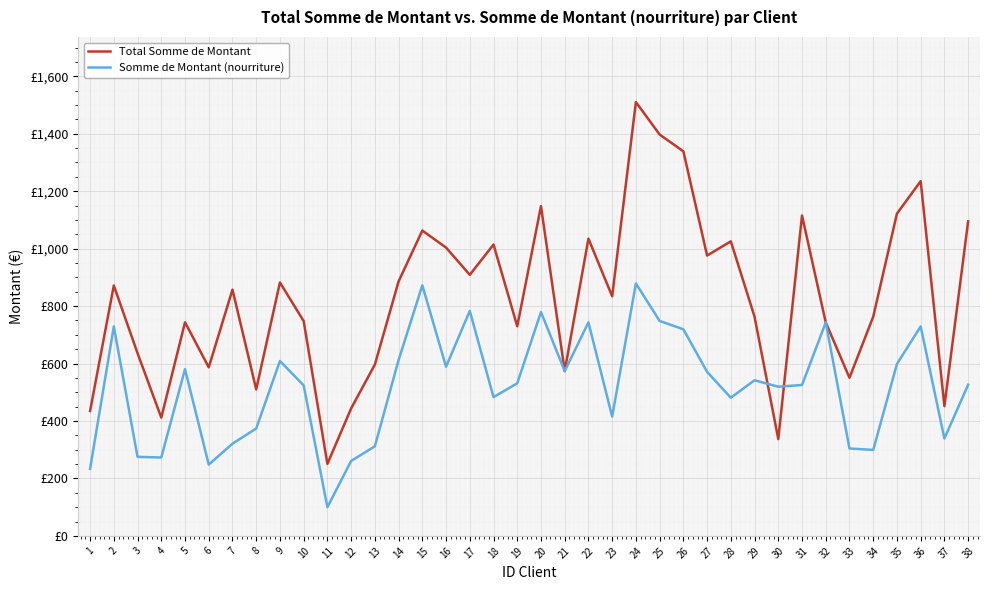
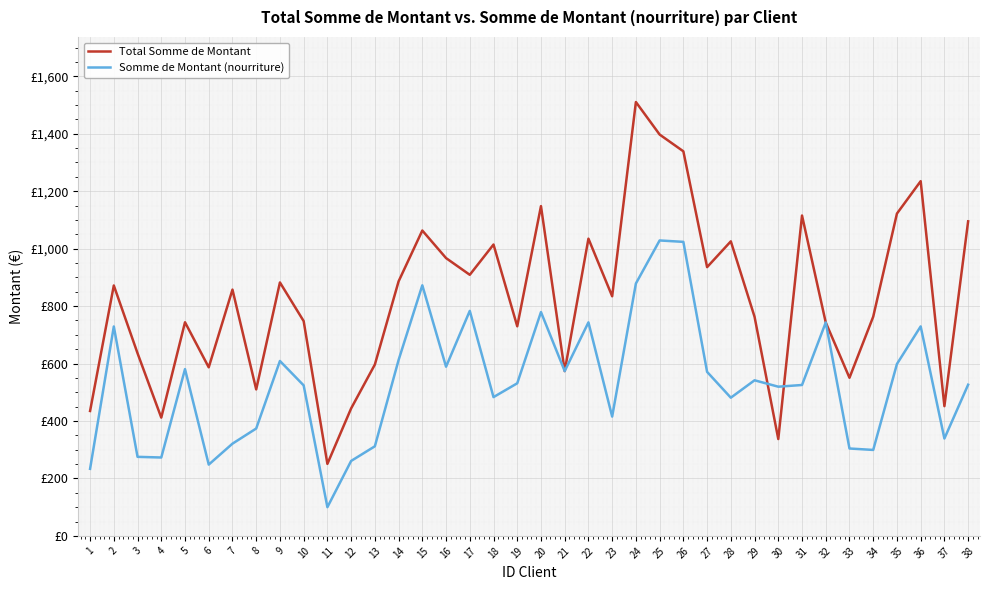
  {
    "Total Somme de Montant": {
      "1": "£430",
      "2": "£870",
      "3": "£640",
      "4": "£410",
      "5": "£740",
      "6": "£590",
      "7": "£860",
      "8": "£510",
      "9": "£880",
      "10": "£750",
      "11": "£250",
      "12": "£440",
      "13": "£600",
      "14": "£890",
      "15": "£1,060",
-     "16": "£1,000",
+     "16": "£970",
      "17": "£910",
      "18": "£1,010",
      "19": "£730",
      "20": "£1,150",
      "22": "£1,030",
      "23": "£830",
      "24": "£1,510",
      "25": "£1,400",
      "26": "£1,340",
-     "27": "£980",
+     "27": "£940",
      "28": "£1,030",
      "29": "£760",
      "30": "£340",
      "31": "£1,120",
      "33": "£550",
      "34": "£760",
      "35": "£1,120",
      "36": "£1,230",
      "37": "£450",
      "38": "£1,100"
    },
    "Somme de Montant (nourriture)": {
      "1": "£230",
      "2": "£730",
      "3": "£280",
      "4": "£270",
      "5": "£580",
      "6": "£250",
      "7": "£320",
      "8": "£370",
      "9": "£610",
      "10": "£520",
      "11": "£100",
      "12": "£260",
      "13": "£310",
      "14": "£610",
      "15": "£870",
      "16": "£590",
      "17": "£780",
      "18": "£480",
      "19": "£530",
      "20": "£780",
      "22": "£740",
      "23": "£420",
      "24": "£880",
-     "25": "£750",
-     "26": "£720",
+     "25": "£1,030",
+     "26": "£1,020",
      "27": "£570",
      "28": "£480",
      "29": "£540",
      "30": "£520",
      "31": "£530",
      "33": "£300",
      "34": "£300",
      "35": "£600",
      "36": "£730",
      "37": "£340",
      "38": "£530"
    }
  }
